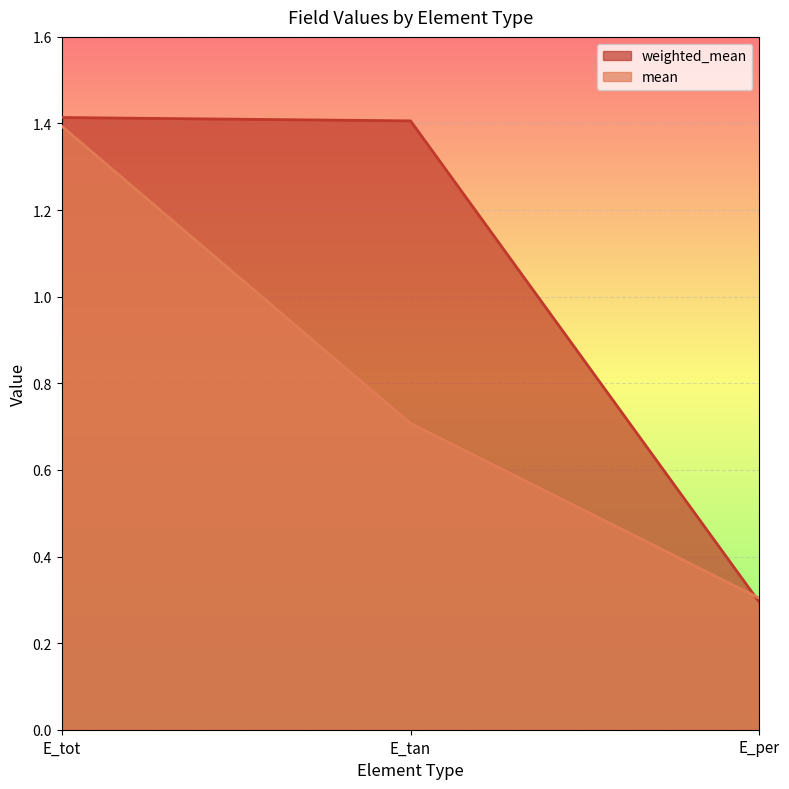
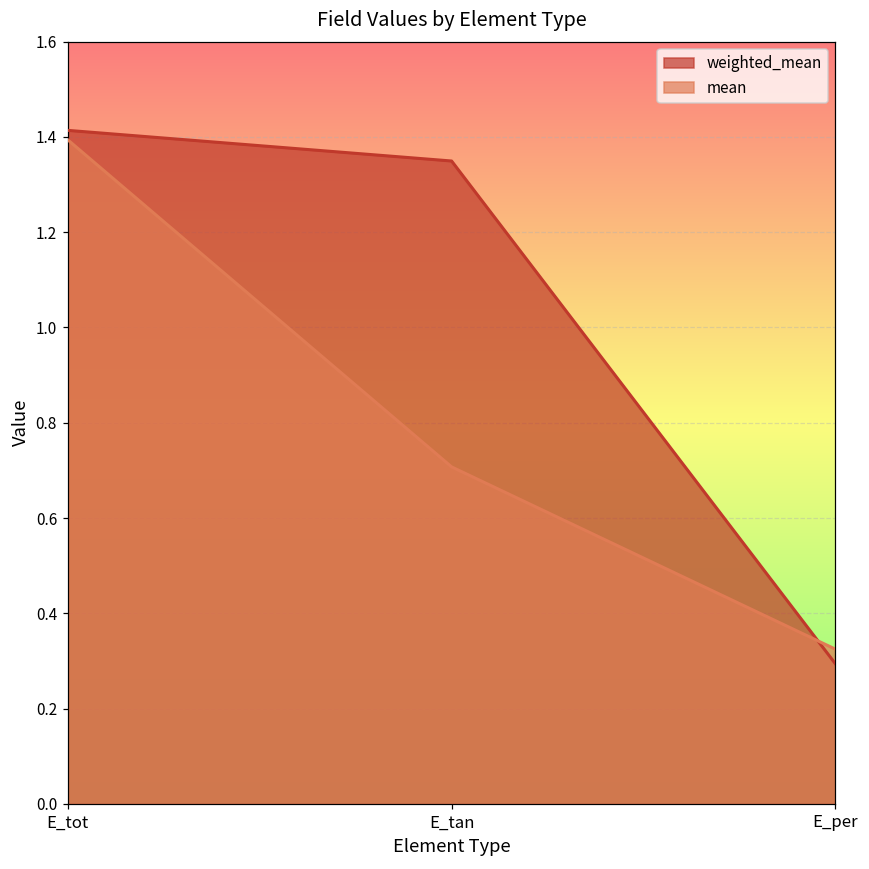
  {
    "weighted_mean": {
      "E_tot": 1.41,
-     "E_tan": 1.41,
+     "E_tan": 1.35,
      "E_per": 0.29
    },
    "mean": {
      "E_tot": 1.39,
      "E_tan": 0.71,
-     "E_per": 0.30
+     "E_per": 0.32
    }
  }
